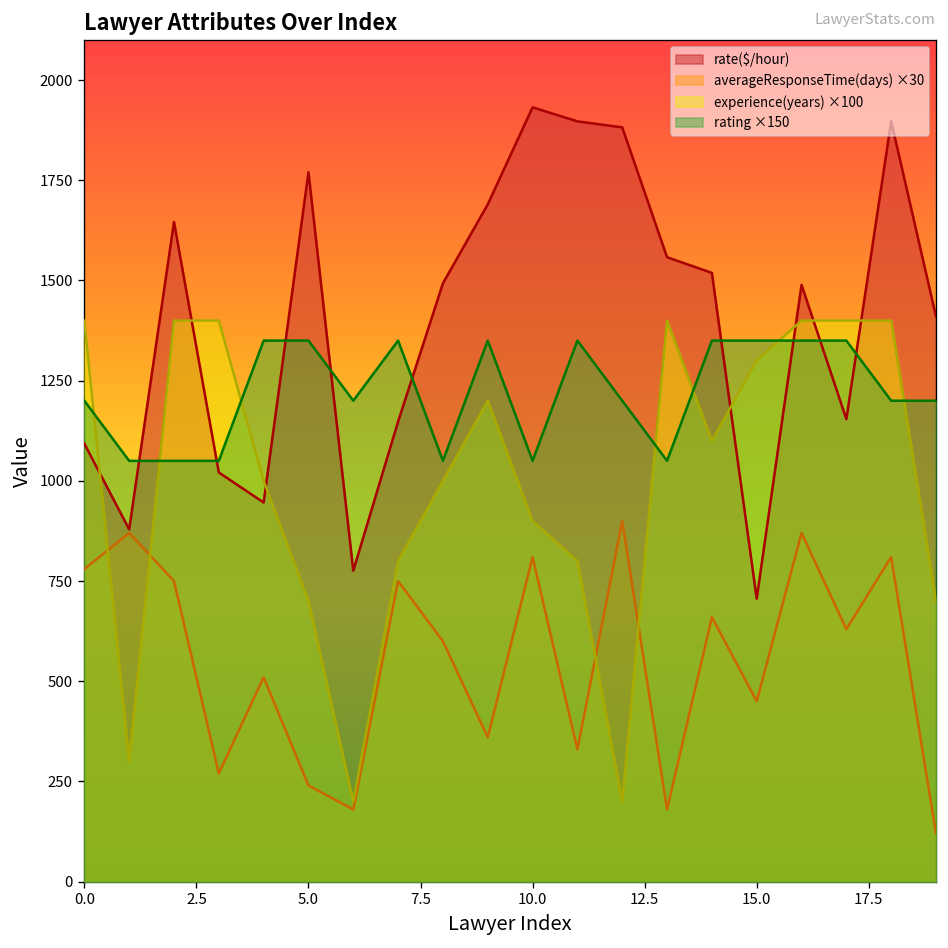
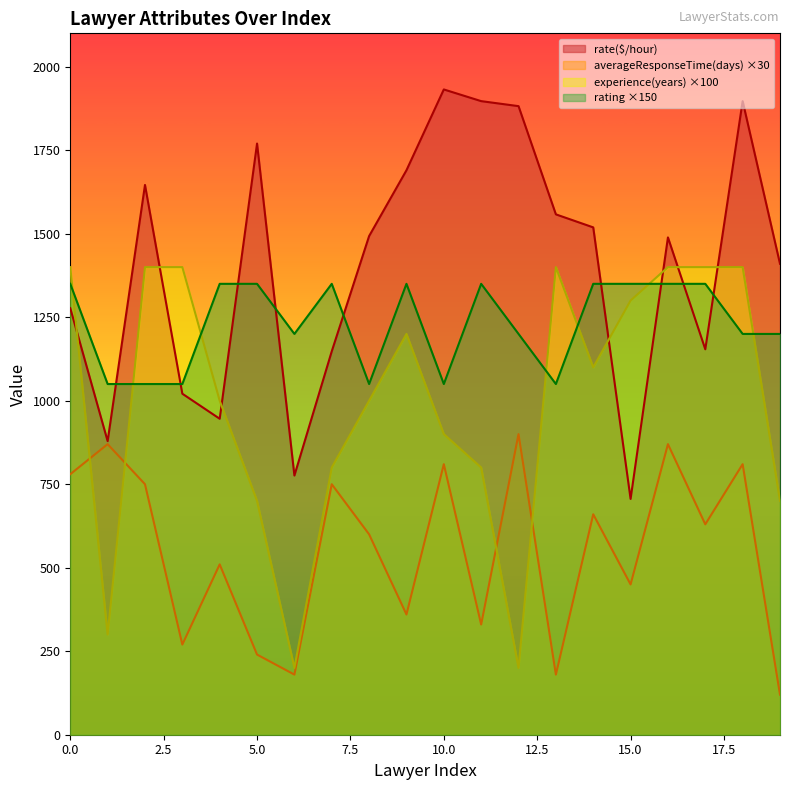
  {
    "rate($/hour)": {
-     "0.0": 1090,
+     "0.0": 1280,
      "5.0": 1770,
      "10.0": 1930,
      "15.0": 710
    },
    "rating ×150": {
-     "0.0": 1200,
+     "0.0": 1350,
      "5.0": 1350,
      "10.0": 1050,
      "15.0": 1350
    }
  }
